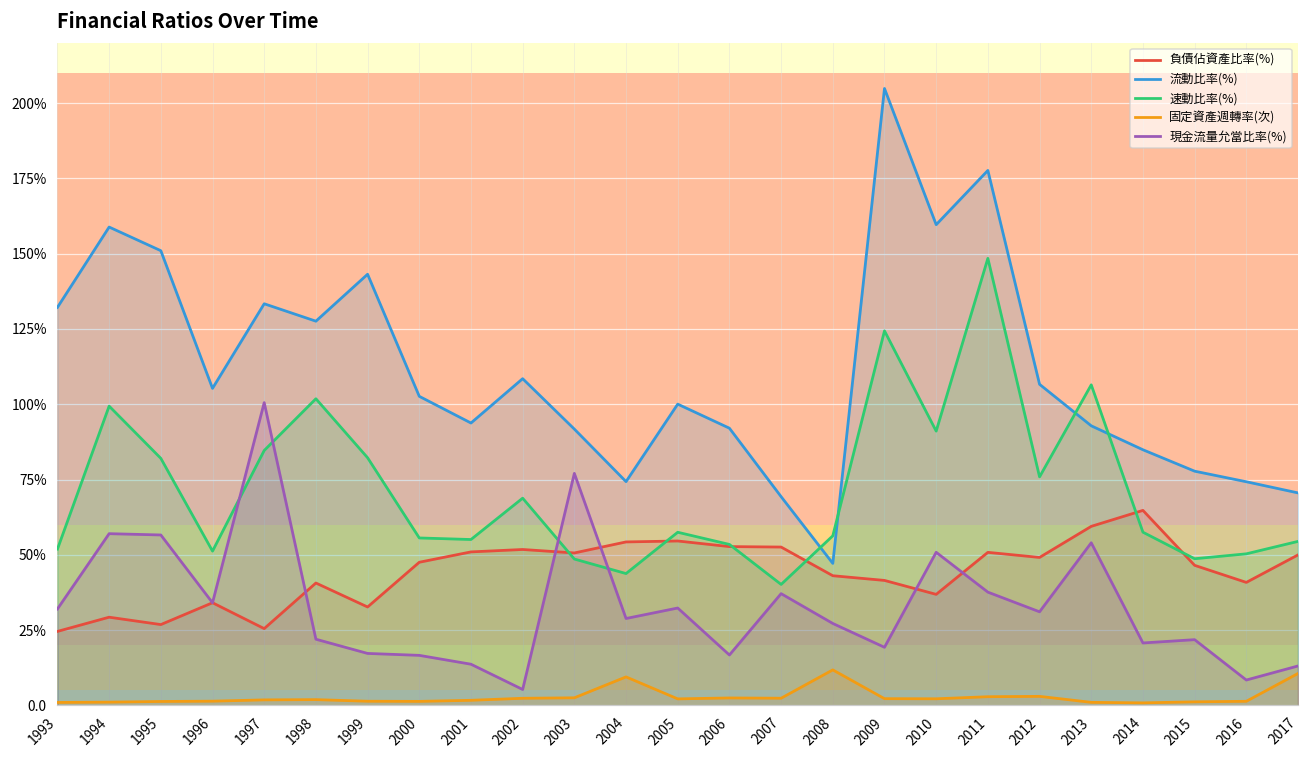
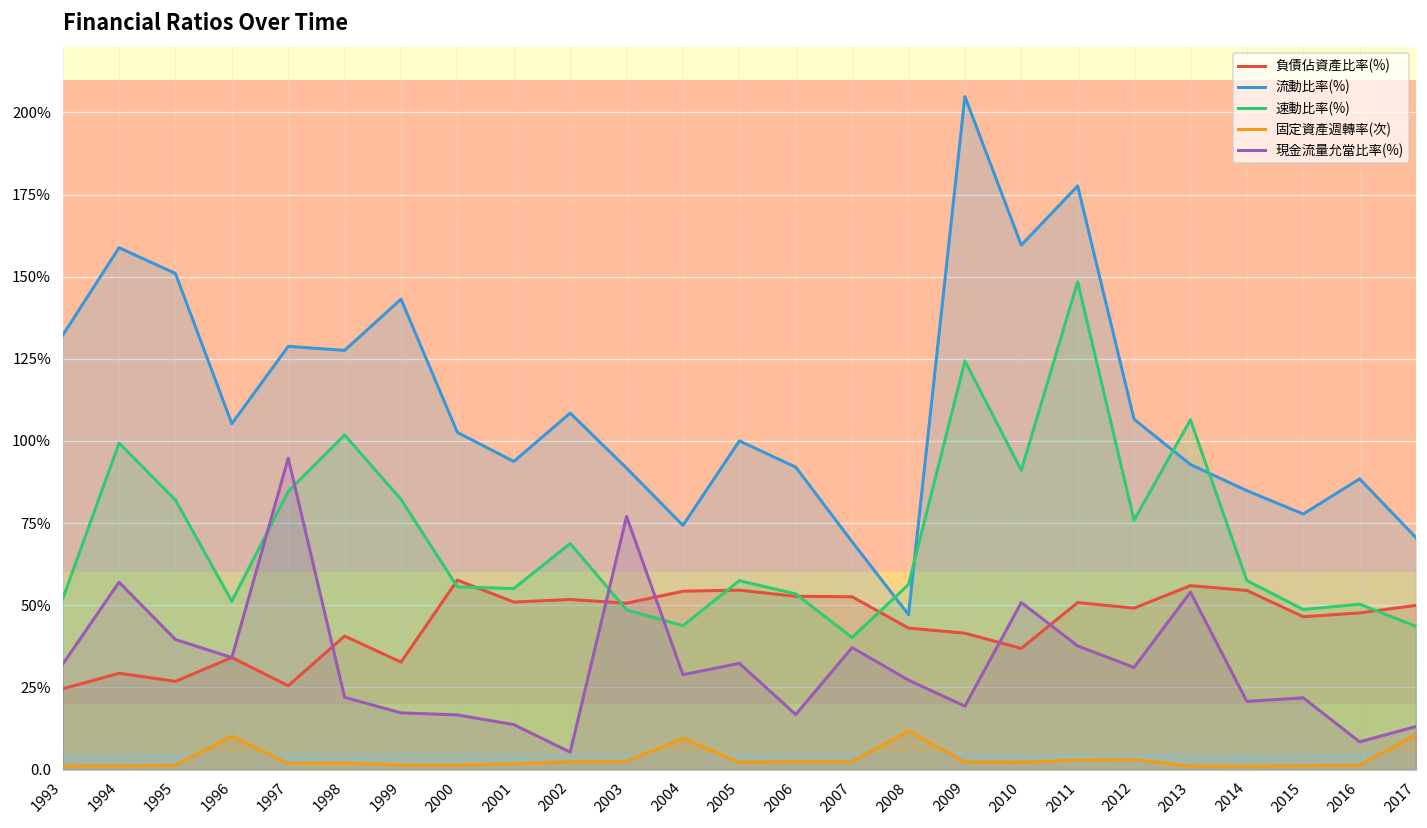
  {
    "負債佔資產比率(%)": {
      "1993": "25%",
      "1994": "29%",
      "1995": "27%",
      "1997": "26%",
      "1998": "41%",
      "1999": "33%",
-     "2000": "48%",
+     "2000": "58%",
      "2001": "51%",
      "2002": "52%",
      "2003": "51%",
      "2004": "54%",
      "2005": "55%",
      "2007": "53%",
      "2008": "43%",
      "2009": "42%",
      "2010": "37%",
      "2011": "51%",
      "2012": "49%",
-     "2013": "59%",
-     "2014": "65%",
+     "2013": "56%",
+     "2014": "55%",
      "2015": "47%",
-     "2016": "41%",
+     "2016": "48%",
      "2017": "50%"
    },
    "流動比率(%)": {
      "1993": "132%",
      "1994": "159%",
      "1995": "151%",
      "1996": "105%",
-     "1997": "133%",
+     "1997": "129%",
      "1998": "128%",
      "1999": "143%",
      "2000": "103%",
      "2001": "94%",
      "2002": "108%",
      "2003": "92%",
      "2004": "74%",
      "2005": "100%",
      "2006": "92%",
      "2007": "69%",
      "2008": "47%",
      "2009": "205%",
      "2010": "160%",
      "2011": "178%",
      "2012": "107%",
      "2013": "93%",
      "2014": "85%",
      "2015": "78%",
-     "2016": "74%",
+     "2016": "88%",
      "2017": "71%"
    },
    "速動比率(%)": {
      "1993": "52%",
      "1994": "99%",
      "1995": "82%",
      "1996": "51%",
      "1997": "85%",
      "1998": "102%",
      "1999": "82%",
      "2000": "56%",
      "2001": "55%",
      "2002": "69%",
      "2003": "49%",
      "2004": "44%",
      "2005": "57%",
      "2007": "40%",
      "2008": "56%",
      "2009": "124%",
      "2010": "91%",
      "2011": "148%",
      "2012": "76%",
      "2013": "106%",
      "2014": "58%",
      "2015": "49%",
      "2016": "50%",
-     "2017": "54%"
+     "2017": "44%"
    },
    "固定資產週轉率(次)": {
      "1993": "1%",
      "1994": "1%",
      "1995": "1%",
-     "1996": "1%",
+     "1996": "10%",
      "1997": "2%",
      "1998": "2%",
      "1999": "1%",
      "2000": "1%",
      "2001": "2%",
      "2002": "2%",
      "2003": "3%",
      "2004": "9%",
      "2005": "2%",
      "2006": "2%",
      "2007": "2%",
      "2008": "12%",
      "2009": "2%",
      "2010": "2%",
      "2011": "3%",
      "2012": "3%",
      "2013": "1%",
      "2014": "1%",
      "2015": "1%",
      "2016": "1%",
      "2017": "11%"
    },
    "現金流量允當比率(%)": {
      "1993": "32%",
      "1994": "57%",
-     "1995": "57%",
-     "1997": "101%",
+     "1995": "40%",
+     "1997": "95%",
      "1998": "22%",
      "1999": "17%",
      "2000": "17%",
      "2001": "14%",
      "2002": "5%",
      "2003": "77%",
      "2004": "29%",
      "2005": "32%",
      "2006": "17%",
      "2007": "37%",
      "2008": "27%",
      "2009": "19%",
      "2010": "51%",
      "2011": "38%",
      "2012": "31%",
      "2013": "54%",
      "2014": "21%",
      "2015": "22%",
      "2016": "8%",
      "2017": "13%"
    }
  }
